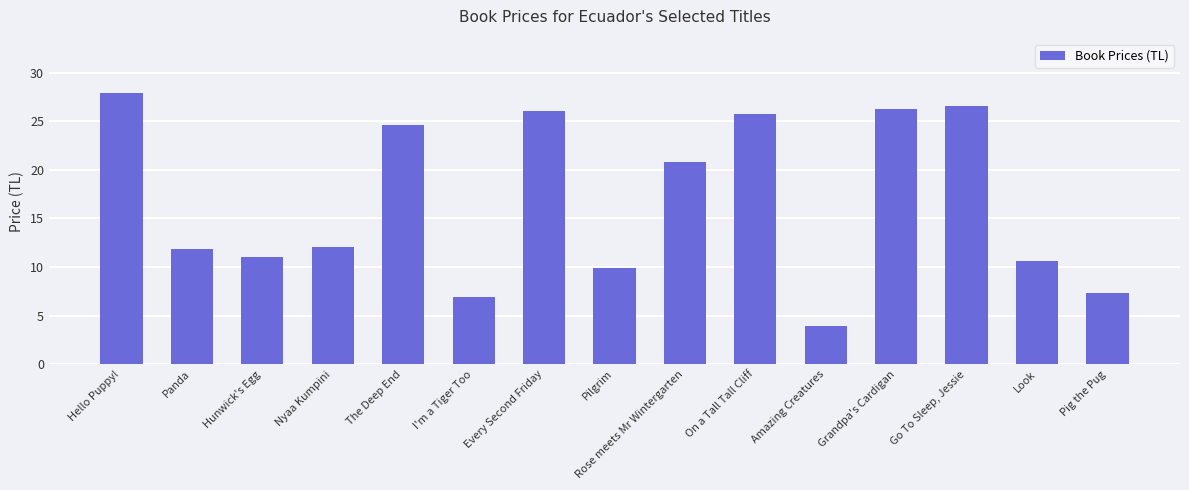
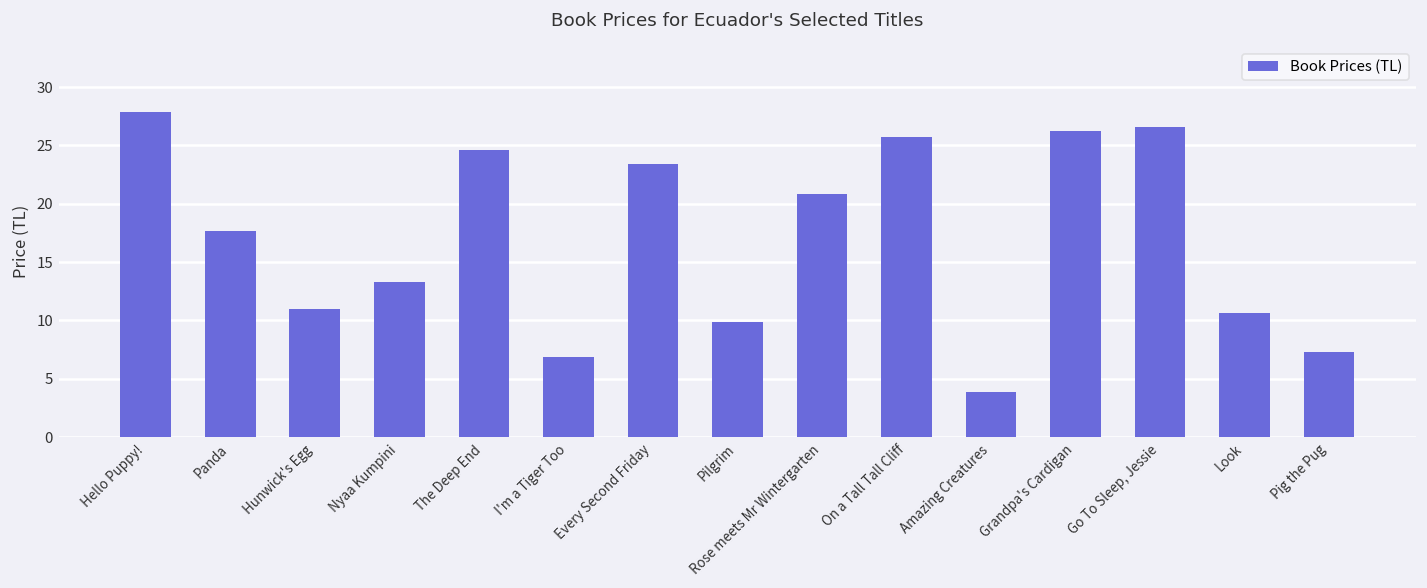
  {
    "Hello Puppy!": 28,
-   "Panda": 12,
+   "Panda": 18,
    "Hunwick's Egg": 11,
-   "Nyaa Kumpini": 12,
+   "Nyaa Kumpini": 13,
    "The Deep End": 25,
    "I'm a Tiger Too": 7,
-   "Every Second Friday": 26,
+   "Every Second Friday": 23,
    "Pilgrim": 10,
    "Rose meets Mr Wintergarten": 21,
    "On a Tall Tall Cliff": 26,
    "Amazing Creatures": 4,
    "Grandpa's Cardigan": 26,
    "Go To Sleep, Jessie": 27,
    "Look": 11,
    "Pig the Pug": 7
  }
